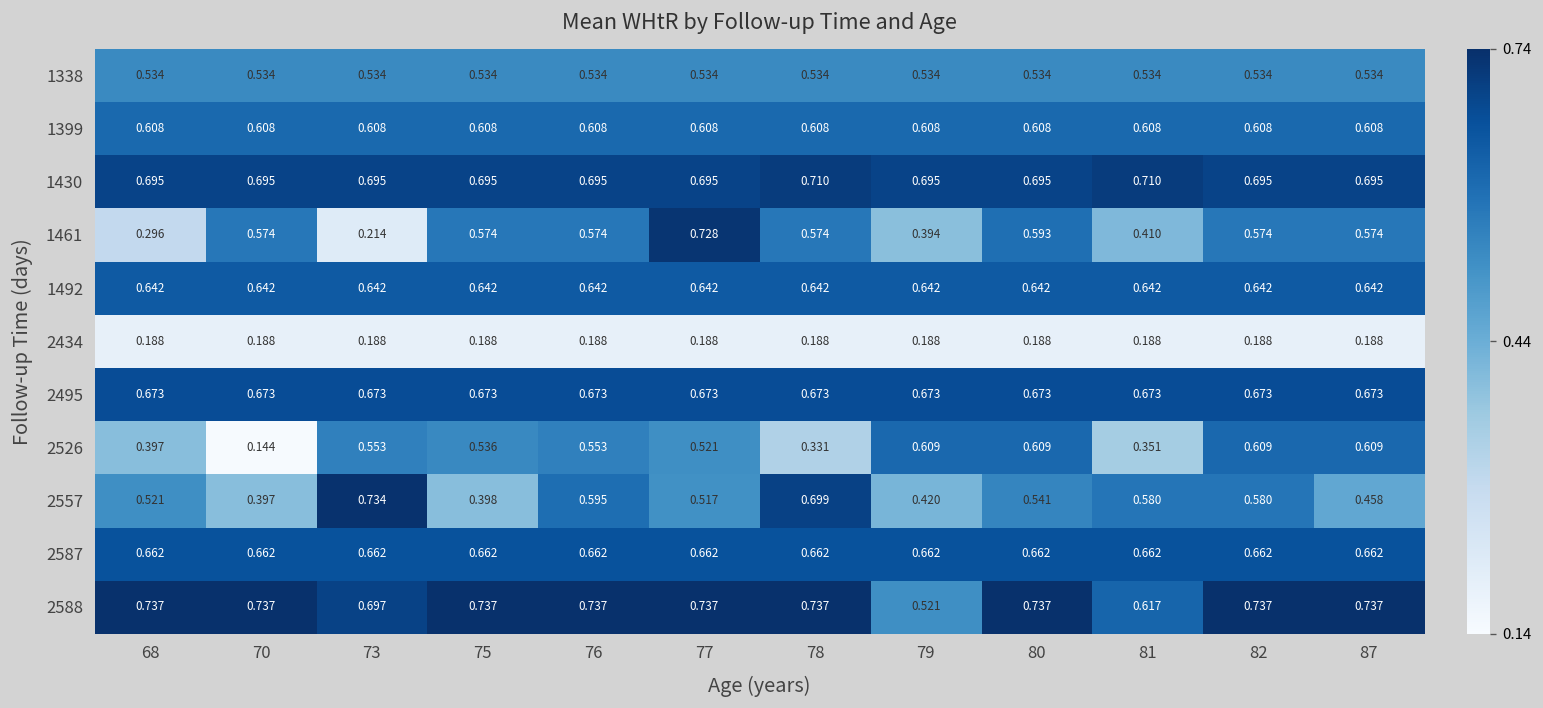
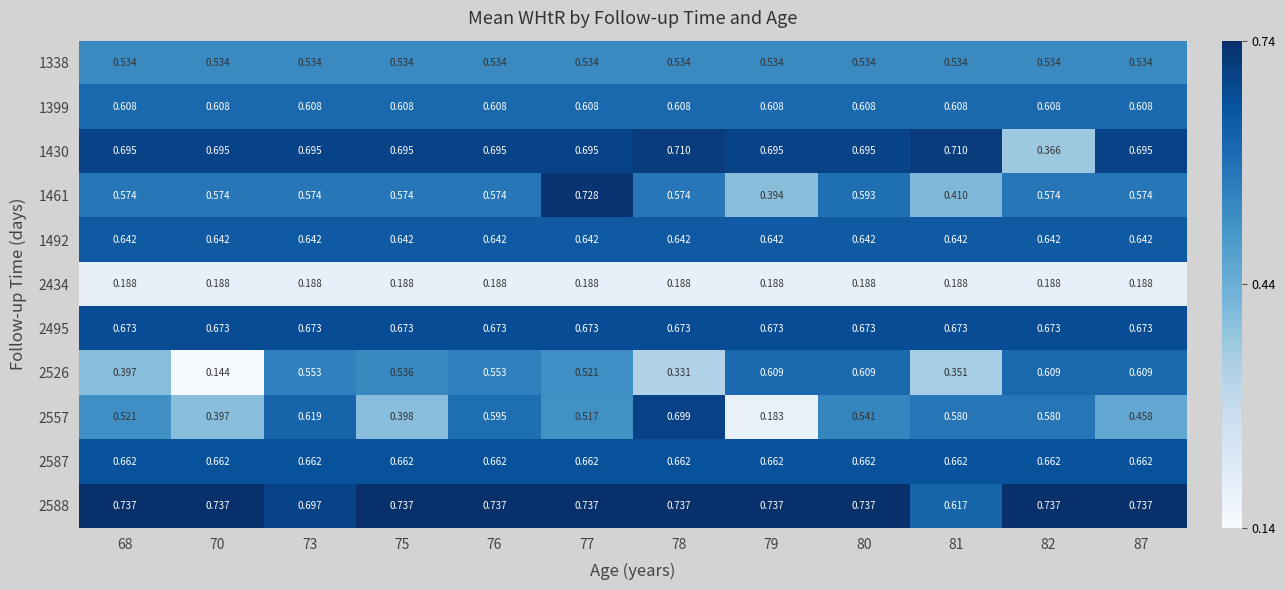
  {
    "1338": {
      "68": 0.534,
      "70": 0.534,
      "73": 0.534,
      "75": 0.534,
      "76": 0.534,
      "77": 0.534,
      "78": 0.534,
      "79": 0.534,
      "80": 0.534,
      "81": 0.534,
      "82": 0.534,
      "87": 0.534
    },
    "1399": {
      "68": 0.608,
      "70": 0.608,
      "73": 0.608,
      "75": 0.608,
      "76": 0.608,
      "77": 0.608,
      "78": 0.608,
      "79": 0.608,
      "80": 0.608,
      "81": 0.608,
      "82": 0.608,
      "87": 0.608
    },
    "1430": {
      "68": 0.695,
      "70": 0.695,
      "73": 0.695,
      "75": 0.695,
      "76": 0.695,
      "77": 0.695,
      "78": 0.710,
      "79": 0.695,
      "80": 0.695,
      "81": 0.710,
-     "82": 0.695,
+     "82": 0.366,
      "87": 0.695
    },
    "1461": {
-     "68": 0.296,
+     "68": 0.574,
      "70": 0.574,
-     "73": 0.214,
+     "73": 0.574,
      "75": 0.574,
      "76": 0.574,
      "77": 0.728,
      "78": 0.574,
      "79": 0.394,
      "80": 0.593,
      "81": 0.410,
      "82": 0.574,
      "87": 0.574
    },
    "1492": {
      "68": 0.642,
      "70": 0.642,
      "73": 0.642,
      "75": 0.642,
      "76": 0.642,
      "77": 0.642,
      "78": 0.642,
      "79": 0.642,
      "80": 0.642,
      "81": 0.642,
      "82": 0.642,
      "87": 0.642
    },
    "2434": {
      "68": 0.188,
      "70": 0.188,
      "73": 0.188,
      "75": 0.188,
      "76": 0.188,
      "77": 0.188,
      "78": 0.188,
      "79": 0.188,
      "80": 0.188,
      "81": 0.188,
      "82": 0.188,
      "87": 0.188
    },
    "2495": {
      "68": 0.673,
      "70": 0.673,
      "73": 0.673,
      "75": 0.673,
      "76": 0.673,
      "77": 0.673,
      "78": 0.673,
      "79": 0.673,
      "80": 0.673,
      "81": 0.673,
      "82": 0.673,
      "87": 0.673
    },
    "2526": {
      "68": 0.397,
      "70": 0.144,
      "73": 0.553,
      "75": 0.536,
      "76": 0.553,
      "77": 0.521,
      "78": 0.331,
      "79": 0.609,
      "80": 0.609,
      "81": 0.351,
      "82": 0.609,
      "87": 0.609
    },
    "2557": {
      "68": 0.521,
      "70": 0.397,
-     "73": 0.734,
+     "73": 0.619,
      "75": 0.398,
      "76": 0.595,
      "77": 0.517,
      "78": 0.699,
-     "79": 0.420,
+     "79": 0.183,
      "80": 0.541,
      "81": 0.580,
      "82": 0.580,
      "87": 0.458
    },
    "2587": {
      "68": 0.662,
      "70": 0.662,
      "73": 0.662,
      "75": 0.662,
      "76": 0.662,
      "77": 0.662,
      "78": 0.662,
      "79": 0.662,
      "80": 0.662,
      "81": 0.662,
      "82": 0.662,
      "87": 0.662
    },
    "2588": {
      "68": 0.737,
      "70": 0.737,
      "73": 0.697,
      "75": 0.737,
      "76": 0.737,
      "77": 0.737,
      "78": 0.737,
-     "79": 0.521,
+     "79": 0.737,
      "80": 0.737,
      "81": 0.617,
      "82": 0.737,
      "87": 0.737
    }
  }
